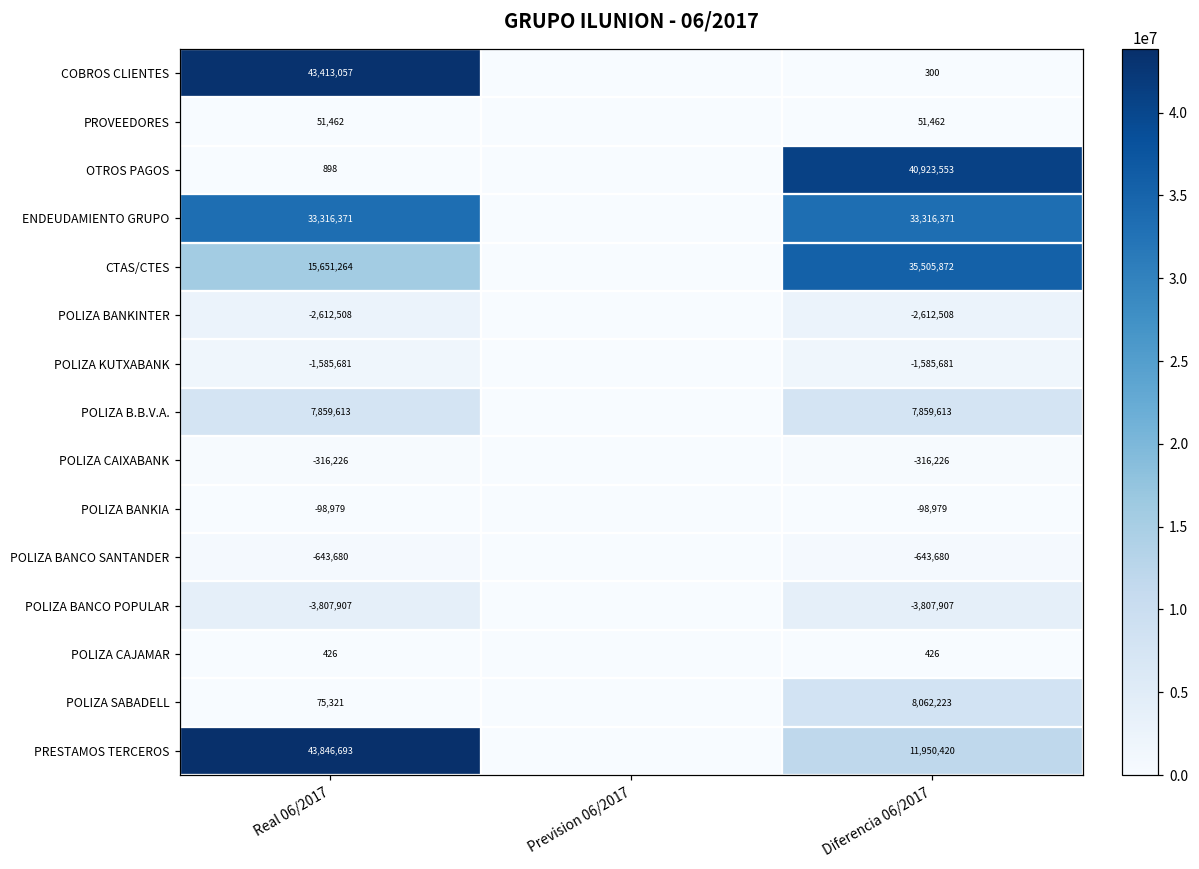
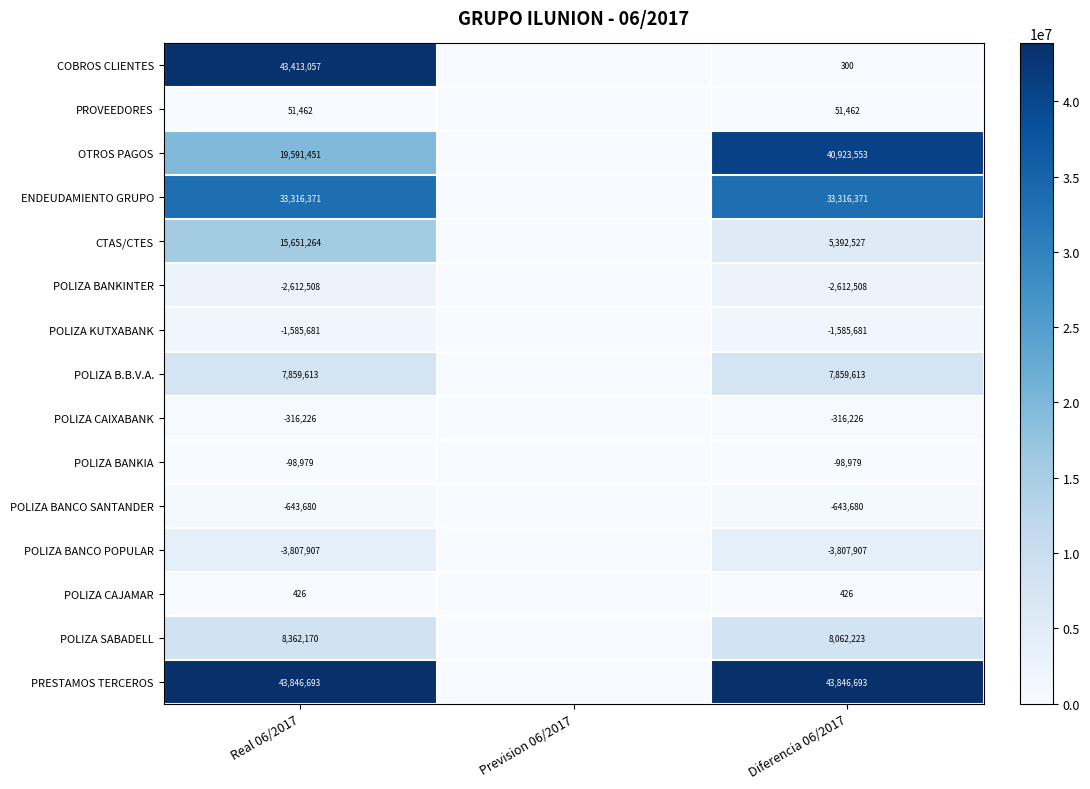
  {
    "COBROS CLIENTES": {
      "Real 06/2017": "43,413,057",
      "Diferencia 06/2017": "300"
    },
    "PROVEEDORES": {
      "Real 06/2017": "51,462",
      "Diferencia 06/2017": "51,462"
    },
    "OTROS PAGOS": {
-     "Real 06/2017": "898",
+     "Real 06/2017": "19,591,451",
      "Diferencia 06/2017": "40,923,553"
    },
    "ENDEUDAMIENTO GRUPO": {
      "Real 06/2017": "33,316,371",
      "Diferencia 06/2017": "33,316,371"
    },
    "CTAS/CTES": {
      "Real 06/2017": "15,651,264",
-     "Diferencia 06/2017": "35,505,872"
+     "Diferencia 06/2017": "5,392,527"
    },
    "POLIZA BANKINTER": {
      "Real 06/2017": "-2,612,508",
      "Diferencia 06/2017": "-2,612,508"
    },
    "POLIZA KUTXABANK": {
      "Real 06/2017": "-1,585,681",
      "Diferencia 06/2017": "-1,585,681"
    },
    "POLIZA B.B.V.A.": {
      "Real 06/2017": "7,859,613",
      "Diferencia 06/2017": "7,859,613"
    },
    "POLIZA CAIXABANK": {
      "Real 06/2017": "-316,226",
      "Diferencia 06/2017": "-316,226"
    },
    "POLIZA BANKIA": {
      "Real 06/2017": "-98,979",
      "Diferencia 06/2017": "-98,979"
    },
    "POLIZA BANCO SANTANDER": {
      "Real 06/2017": "-643,680",
      "Diferencia 06/2017": "-643,680"
    },
    "POLIZA BANCO POPULAR": {
      "Real 06/2017": "-3,807,907",
      "Diferencia 06/2017": "-3,807,907"
    },
    "POLIZA CAJAMAR": {
      "Real 06/2017": "426",
      "Diferencia 06/2017": "426"
    },
    "POLIZA SABADELL": {
-     "Real 06/2017": "75,321",
+     "Real 06/2017": "8,362,170",
      "Diferencia 06/2017": "8,062,223"
    },
    "PRESTAMOS TERCEROS": {
      "Real 06/2017": "43,846,693",
-     "Diferencia 06/2017": "11,950,420"
+     "Diferencia 06/2017": "43,846,693"
    }
  }
